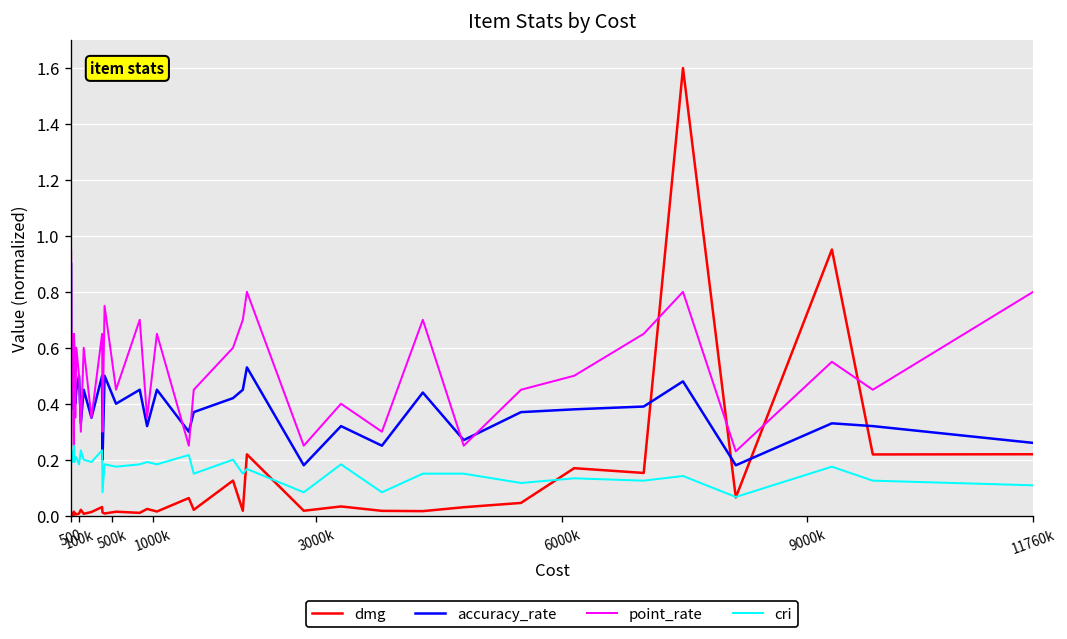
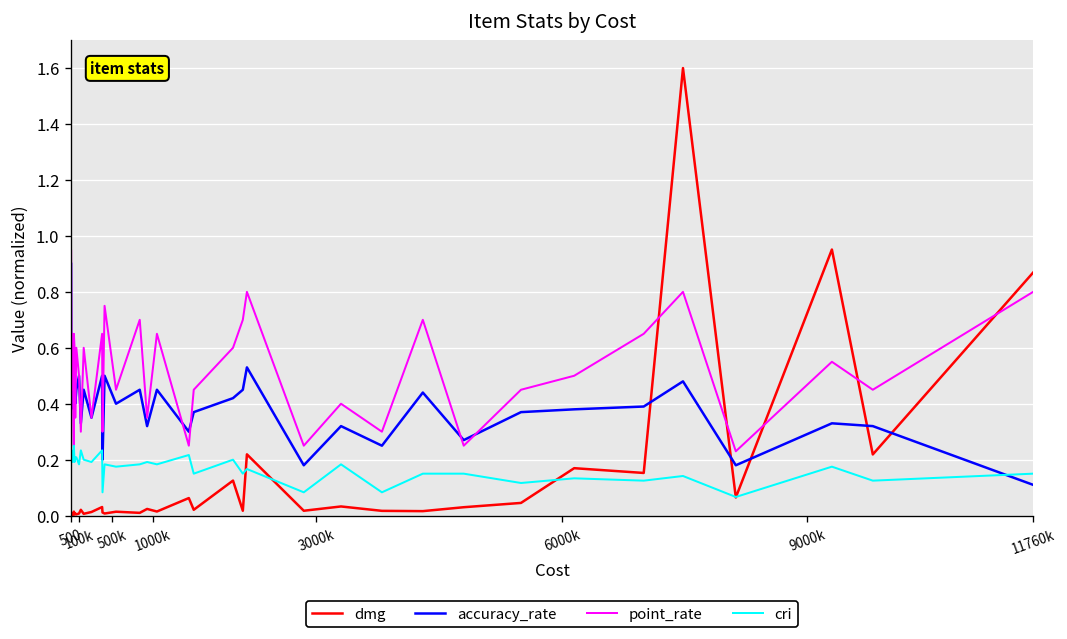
  {
    "dmg": {
      "500": 0.01,
-     "11760k": 0.22
+     "11760k": 0.87
    },
    "accuracy_rate": {
      "500": 0.90,
-     "11760k": 0.26
+     "11760k": 0.11
    },
    "point_rate": {
      "500": 0.95,
      "11760k": 0.80
    },
    "cri": {
      "500": 0.23,
-     "11760k": 0.11
+     "11760k": 0.15
    }
  }
